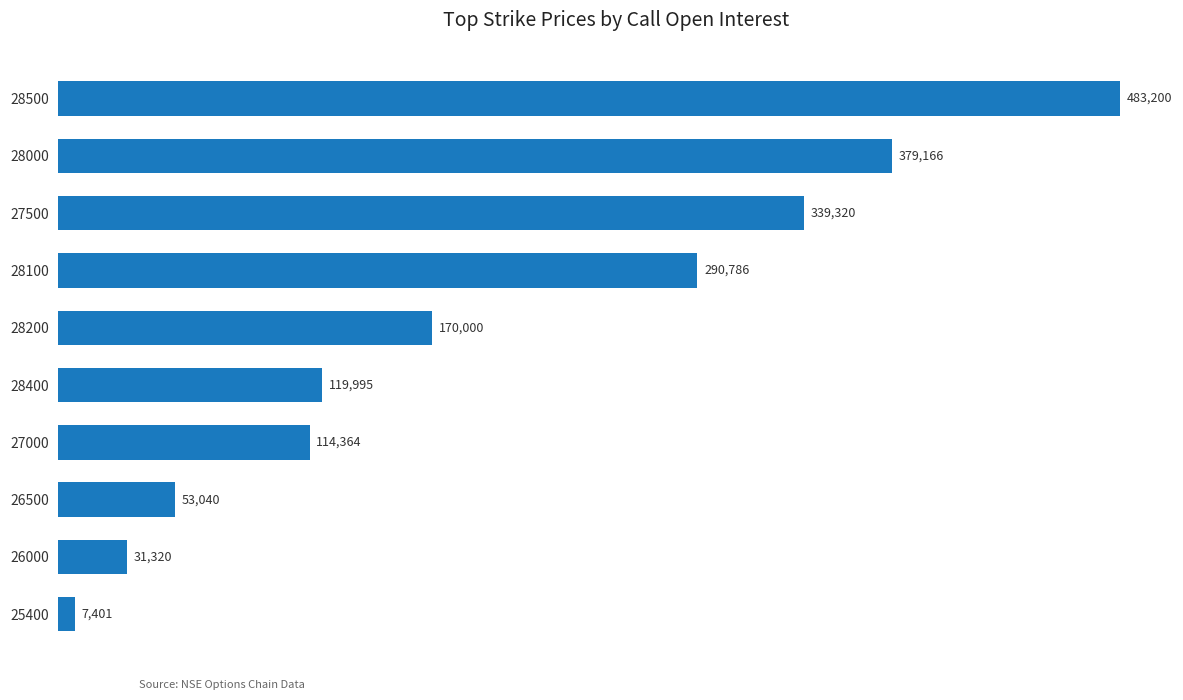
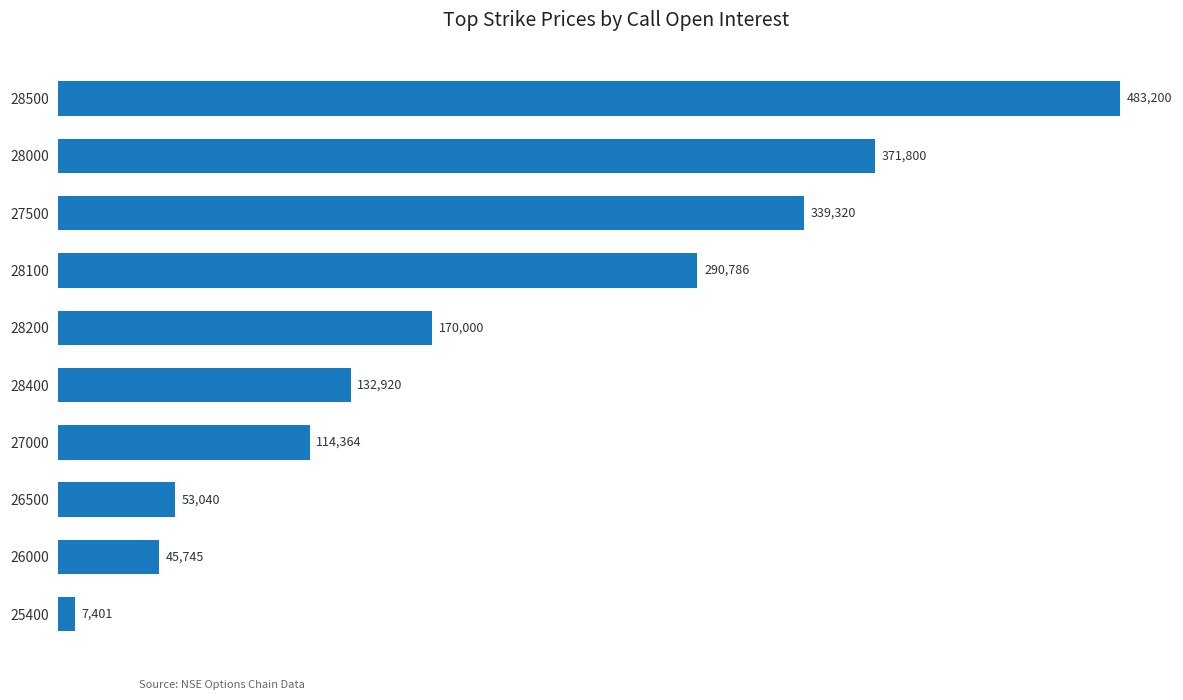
  {
    "28500": "483,200",
-   "28000": "379,166",
+   "28000": "371,800",
    "27500": "339,320",
    "28100": "290,786",
    "28200": "170,000",
-   "28400": "119,995",
+   "28400": "132,920",
    "27000": "114,364",
    "26500": "53,040",
-   "26000": "31,320",
+   "26000": "45,745",
    "25400": "7,401"
  }
